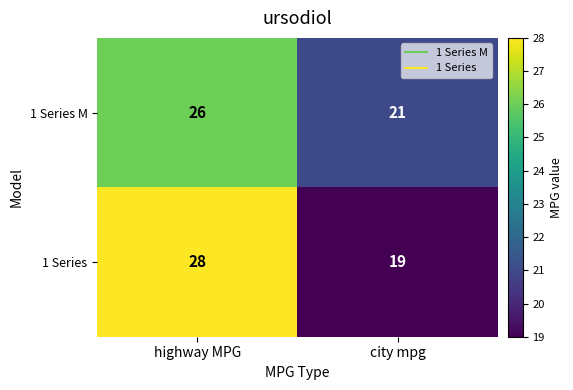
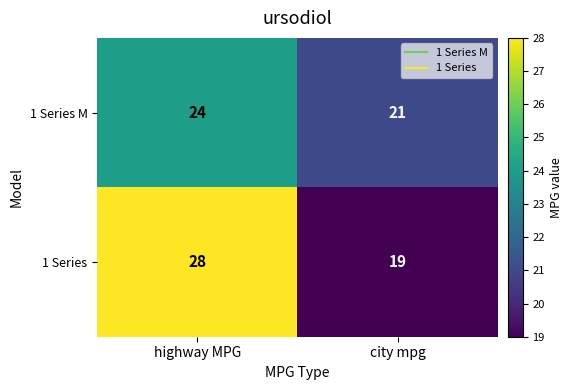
  {
    "1 Series M": {
-     "highway MPG": 26,
+     "highway MPG": 24,
      "city mpg": 21
    },
    "1 Series": {
      "highway MPG": 28,
      "city mpg": 19
    }
  }
